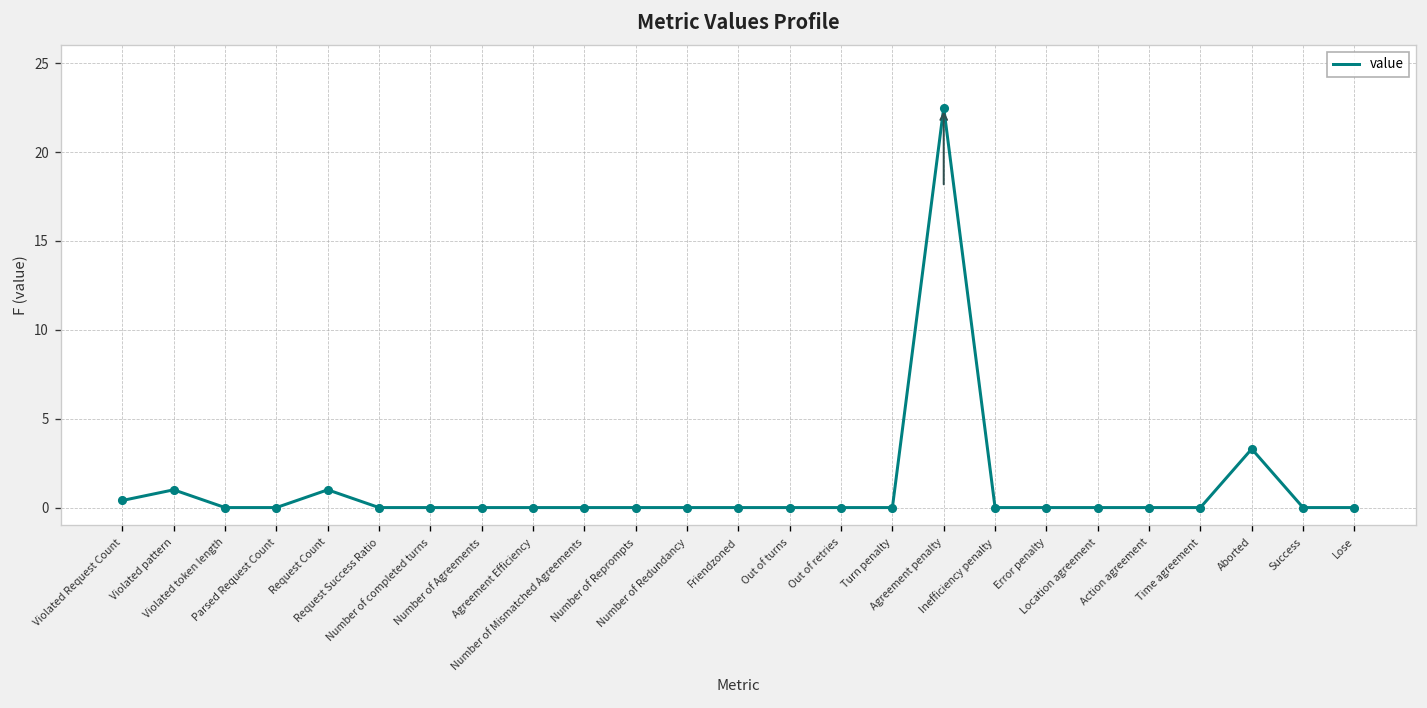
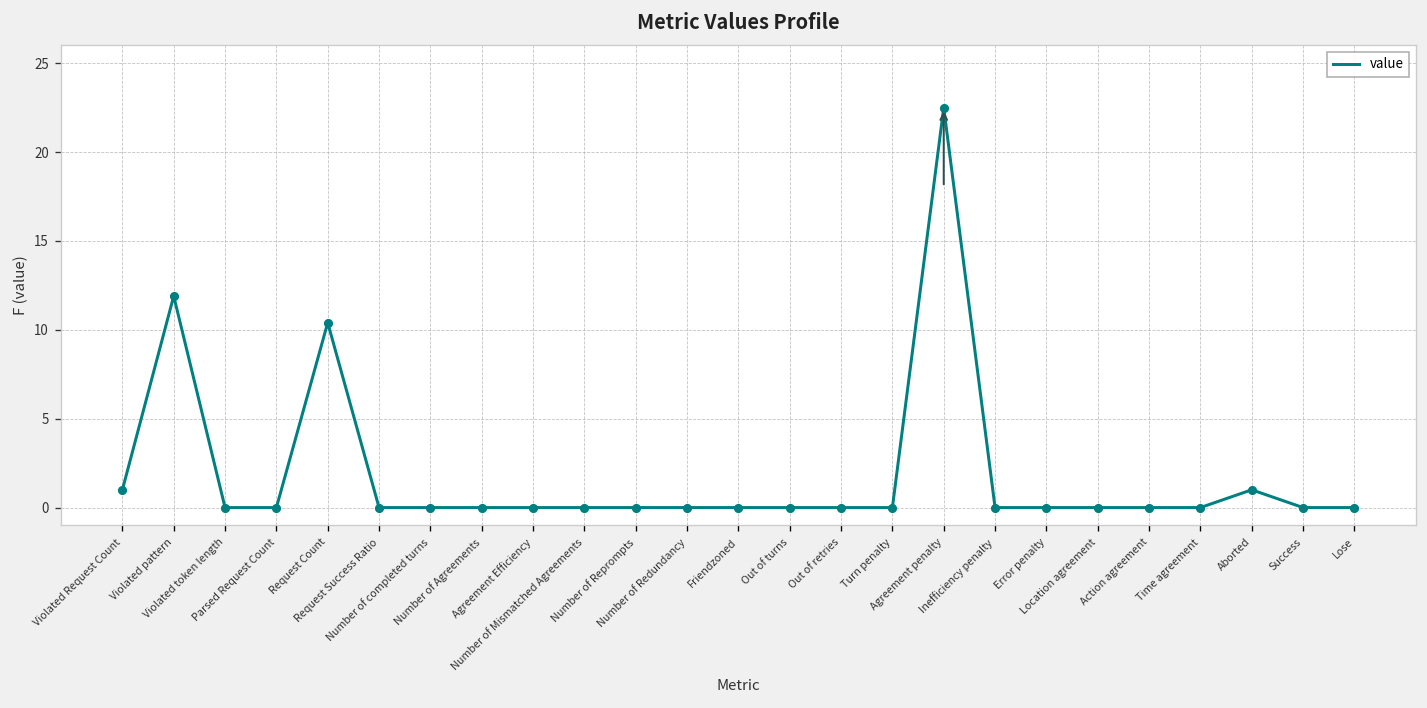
  {
-   "Violated Request Count": 0.4,
-   "Violated pattern": 1.0,
+   "Violated Request Count": 1.0,
+   "Violated pattern": 11.9,
    "Violated token length": 0.0,
    "Parsed Request Count": 0.0,
-   "Request Count": 1.0,
+   "Request Count": 10.4,
    "Request Success Ratio": 0.0,
    "Number of completed turns": 0.0,
    "Number of Agreements": 0.0,
    "Agreement Efficiency": 0.0,
    "Number of Mismatched Agreements": 0.0,
    "Number of Reprompts": 0.0,
    "Number of Redundancy": 0.0,
    "Friendzoned": 0.0,
    "Out of turns": 0.0,
    "Out of retries": 0.0,
    "Turn penalty": 0.0,
    "Agreement penalty": 22.5,
    "Inefficiency penalty": 0.0,
    "Error penalty": 0.0,
    "Location agreement": 0.0,
    "Action agreement": 0.0,
    "Time agreement": 0.0,
-   "Aborted": 3.3,
+   "Aborted": 1.0,
    "Success": 0.0,
    "Lose": 0.0
  }
